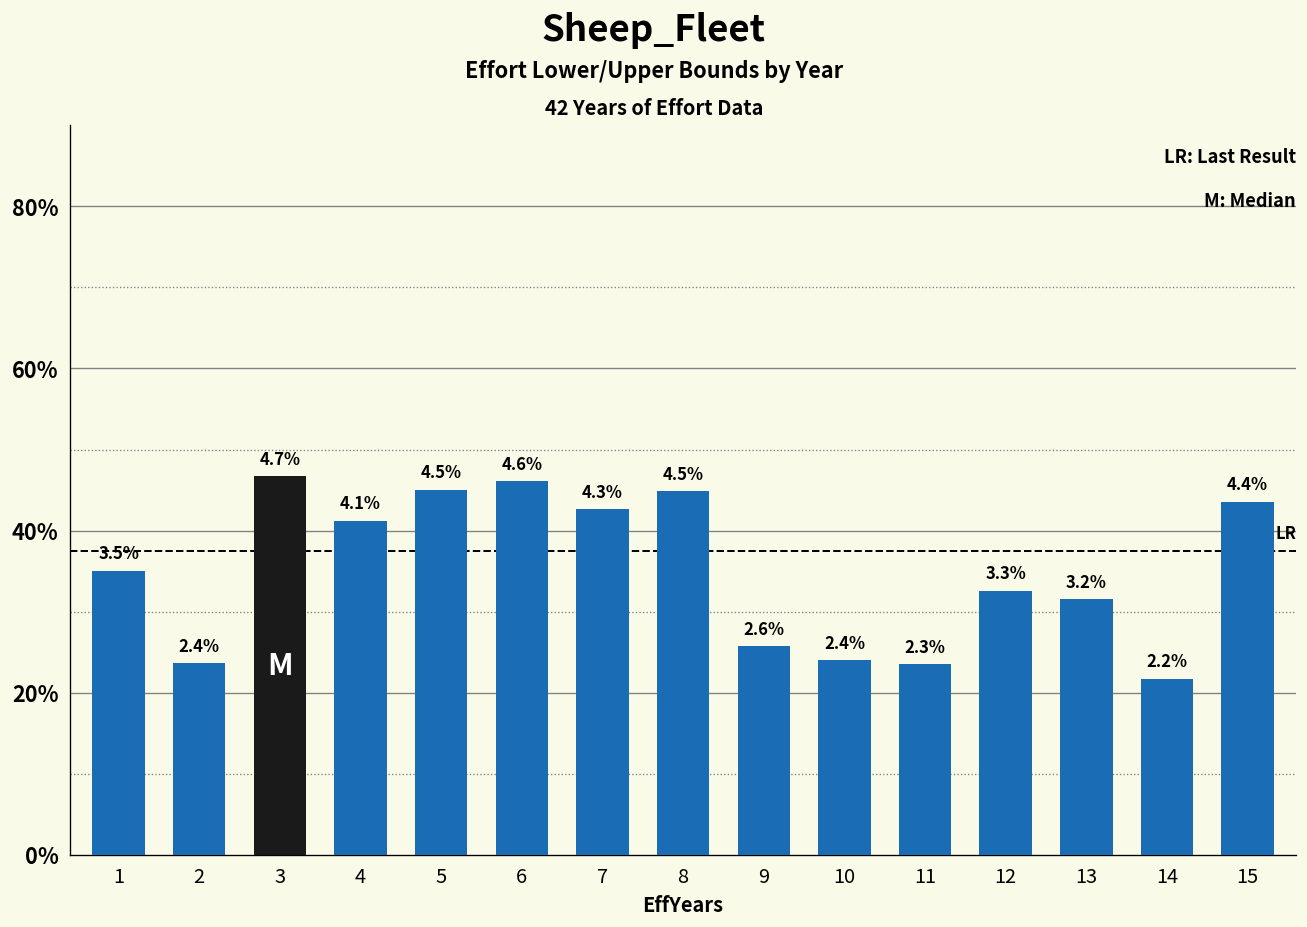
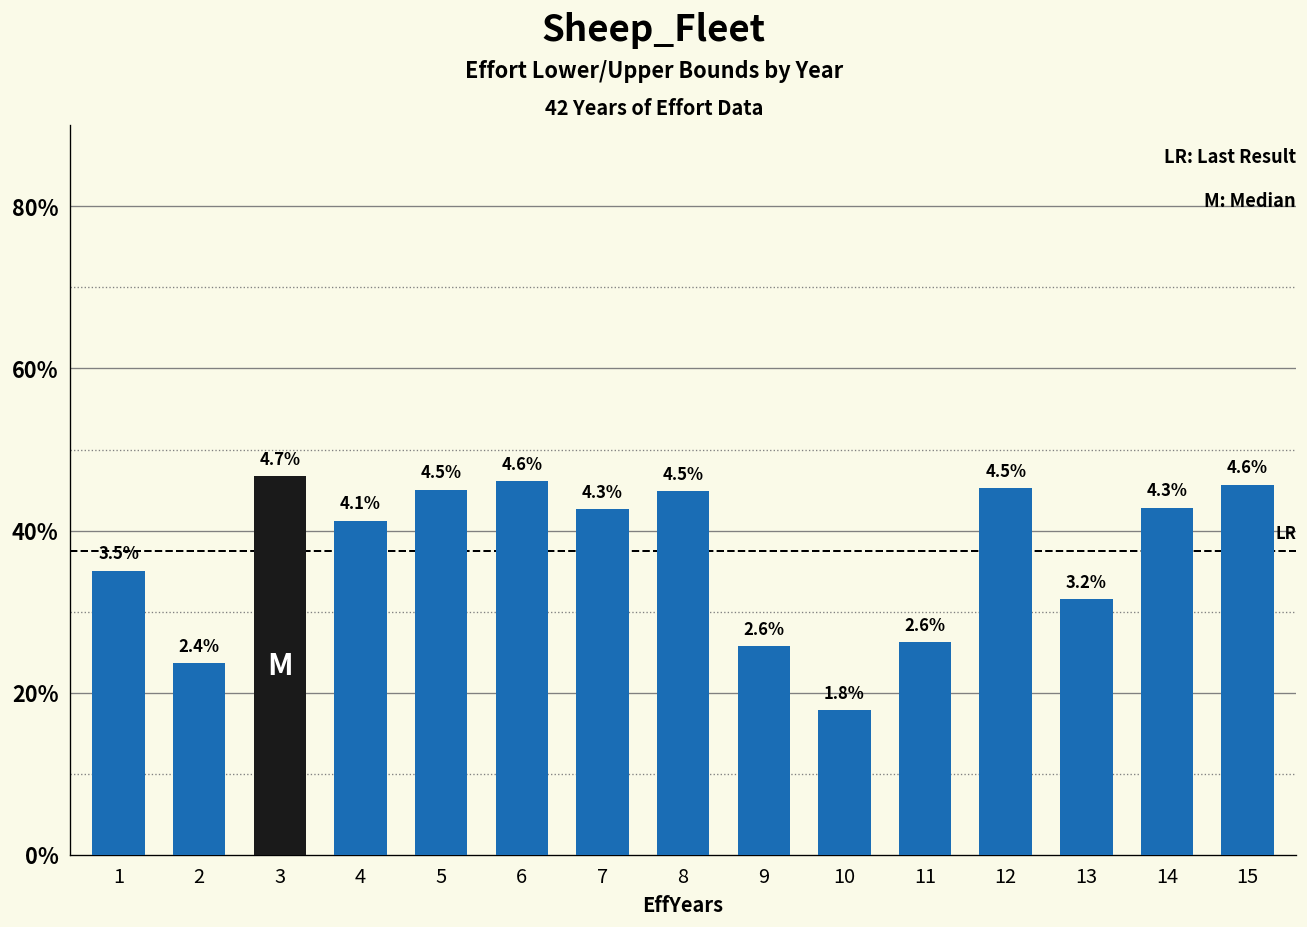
  {
    "1": "3.5%",
    "2": "2.4%",
    "3": "4.7%",
    "4": "4.1%",
    "5": "4.5%",
    "6": "4.6%",
    "7": "4.3%",
    "8": "4.5%",
    "9": "2.6%",
-   "10": "2.4%",
-   "11": "2.3%",
-   "12": "3.3%",
+   "10": "1.8%",
+   "11": "2.6%",
+   "12": "4.5%",
    "13": "3.2%",
-   "14": "2.2%",
-   "15": "4.4%"
+   "14": "4.3%",
+   "15": "4.6%"
  }
